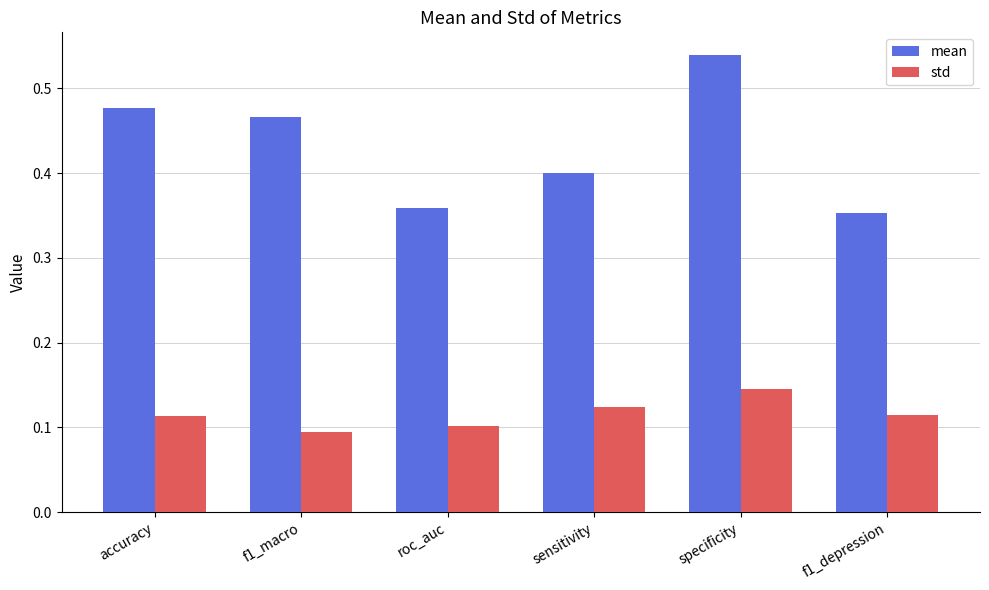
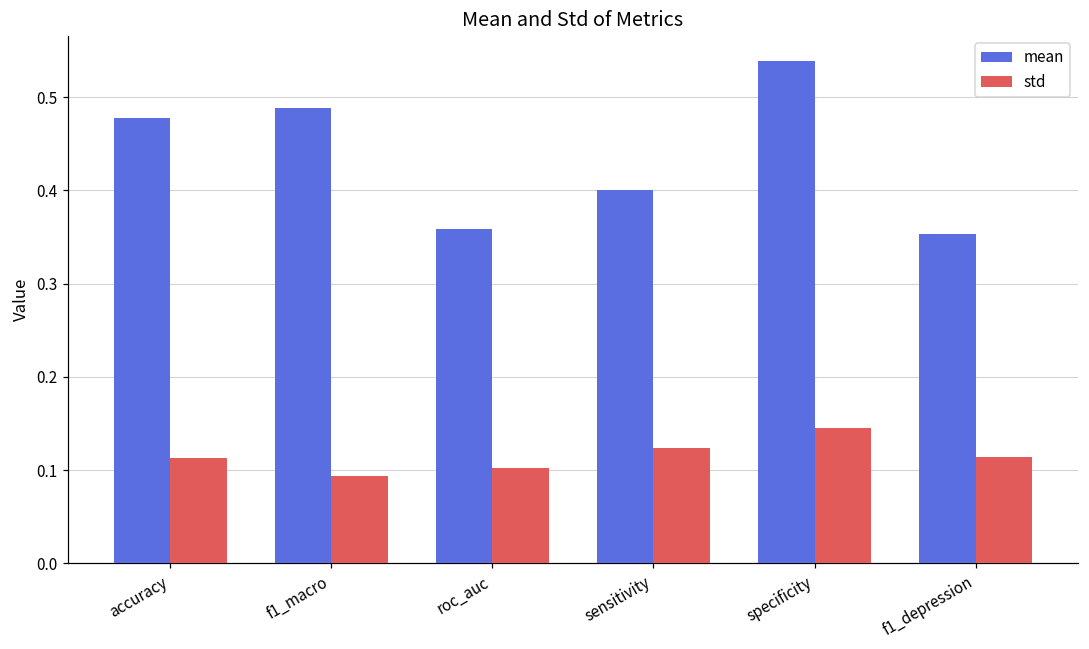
  {
    "mean": {
      "accuracy": 0.48,
-     "f1_macro": 0.47,
+     "f1_macro": 0.49,
      "roc_auc": 0.36,
      "sensitivity": 0.40,
      "specificity": 0.54,
      "f1_depression": 0.35
    },
    "std": {
      "accuracy": 0.11,
      "f1_macro": 0.09,
      "roc_auc": 0.10,
      "sensitivity": 0.12,
      "specificity": 0.15,
      "f1_depression": 0.11
    }
  }
